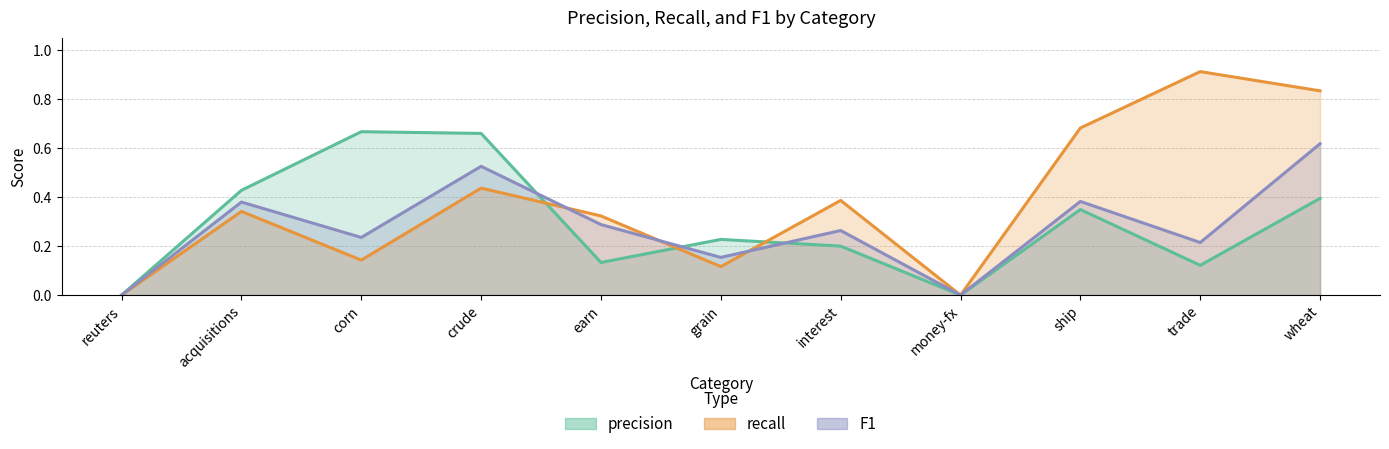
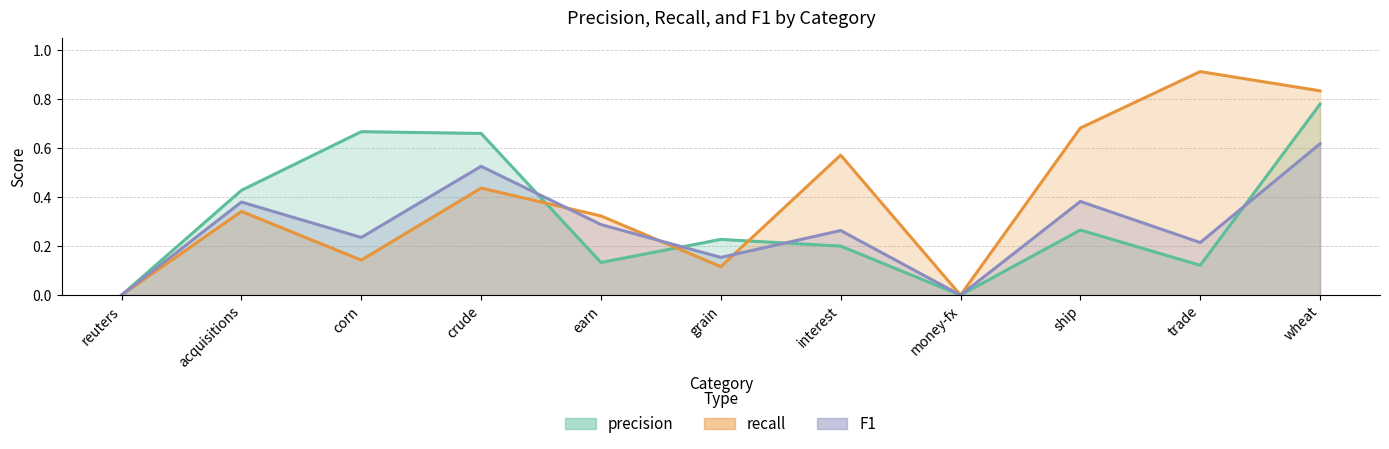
  {
    "precision": {
      "acquisitions": 0.43,
      "corn": 0.67,
      "crude": 0.66,
      "earn": 0.13,
      "grain": 0.23,
      "interest": 0.20,
-     "ship": 0.35,
+     "ship": 0.27,
      "trade": 0.12,
-     "wheat": 0.39
+     "wheat": 0.78
    },
    "recall": {
      "acquisitions": 0.34,
      "corn": 0.14,
      "crude": 0.44,
      "earn": 0.32,
      "grain": 0.12,
-     "interest": 0.39,
+     "interest": 0.57,
      "ship": 0.68,
      "trade": 0.91,
      "wheat": 0.83
    },
    "F1": {
      "acquisitions": 0.38,
      "corn": 0.24,
      "crude": 0.53,
      "earn": 0.29,
      "grain": 0.15,
      "interest": 0.26,
      "ship": 0.38,
      "trade": 0.21,
      "wheat": 0.62
    }
  }
